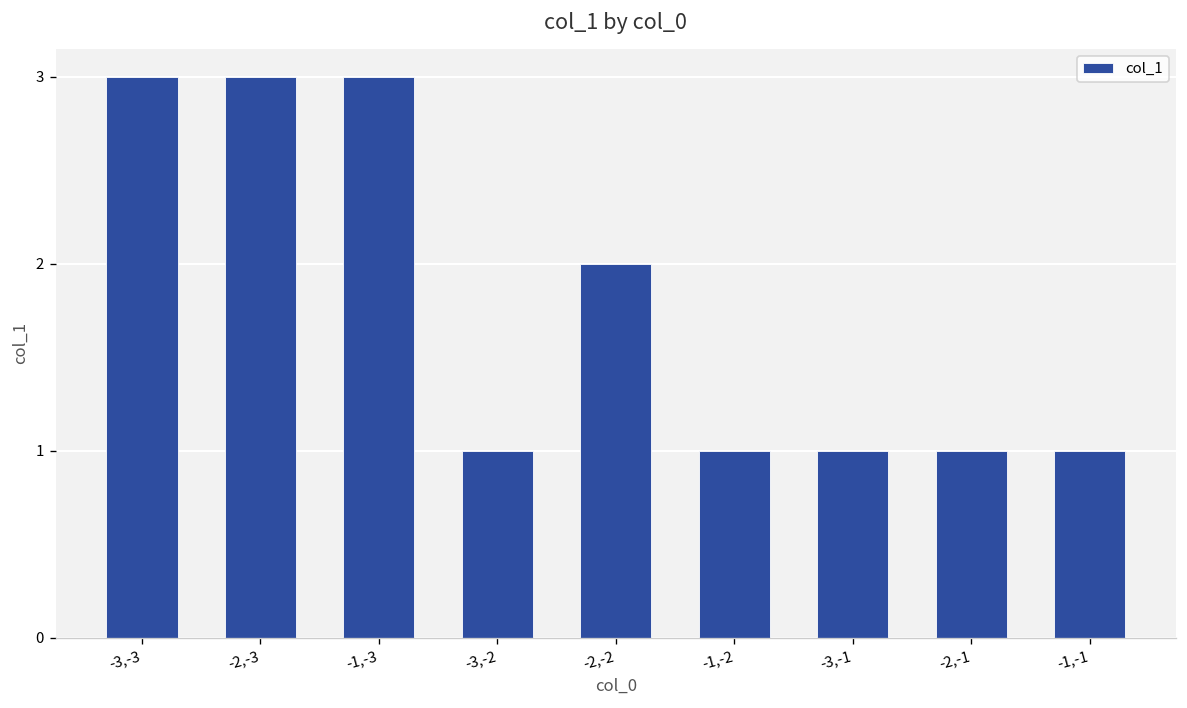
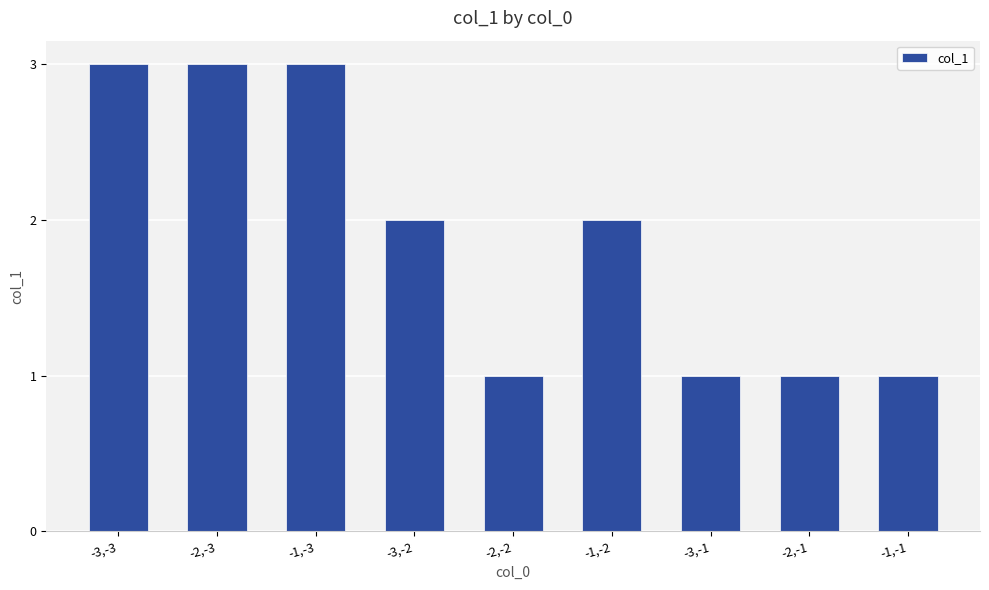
  {
    "-3,-3": 3.00,
    "-2,-3": 3.00,
    "-1,-3": 3.00,
-   "-3,-2": 1.00,
-   "-2,-2": 2.00,
-   "-1,-2": 1.00,
+   "-3,-2": 2.00,
+   "-2,-2": 1.00,
+   "-1,-2": 2.00,
    "-3,-1": 1.00,
    "-2,-1": 1.00,
    "-1,-1": 1.00
  }
